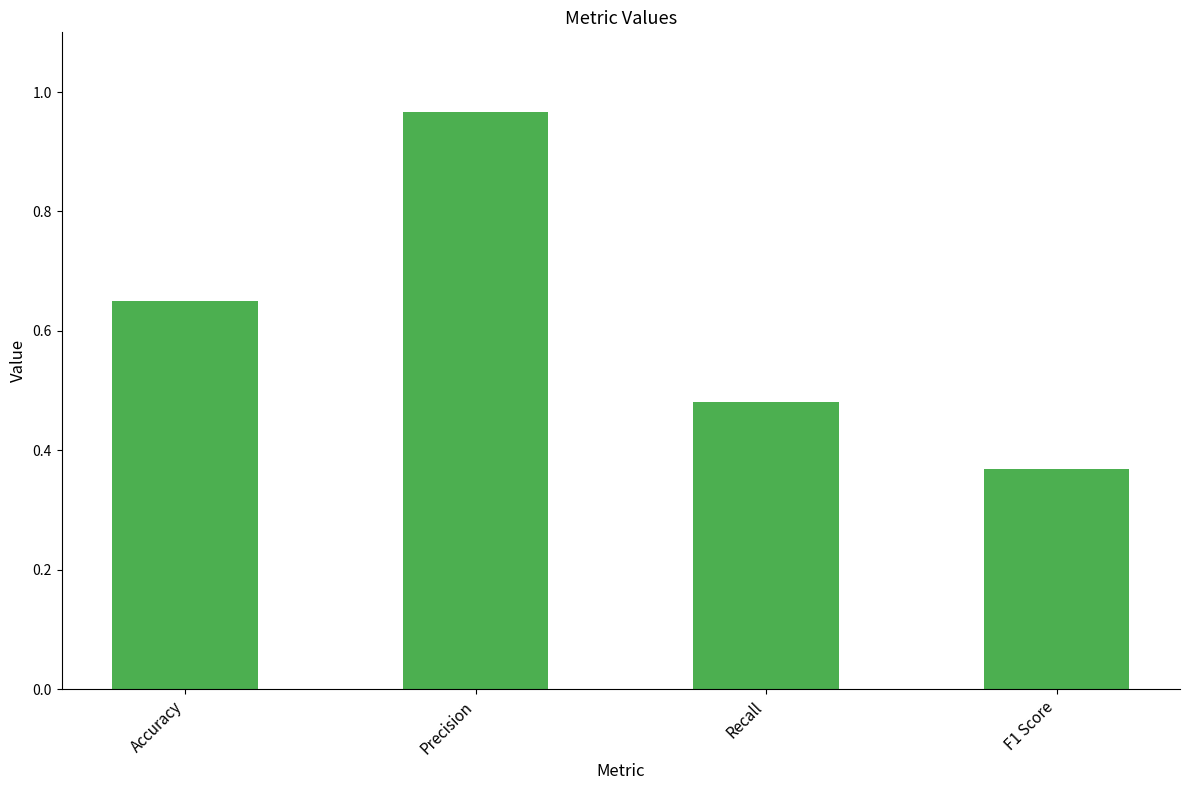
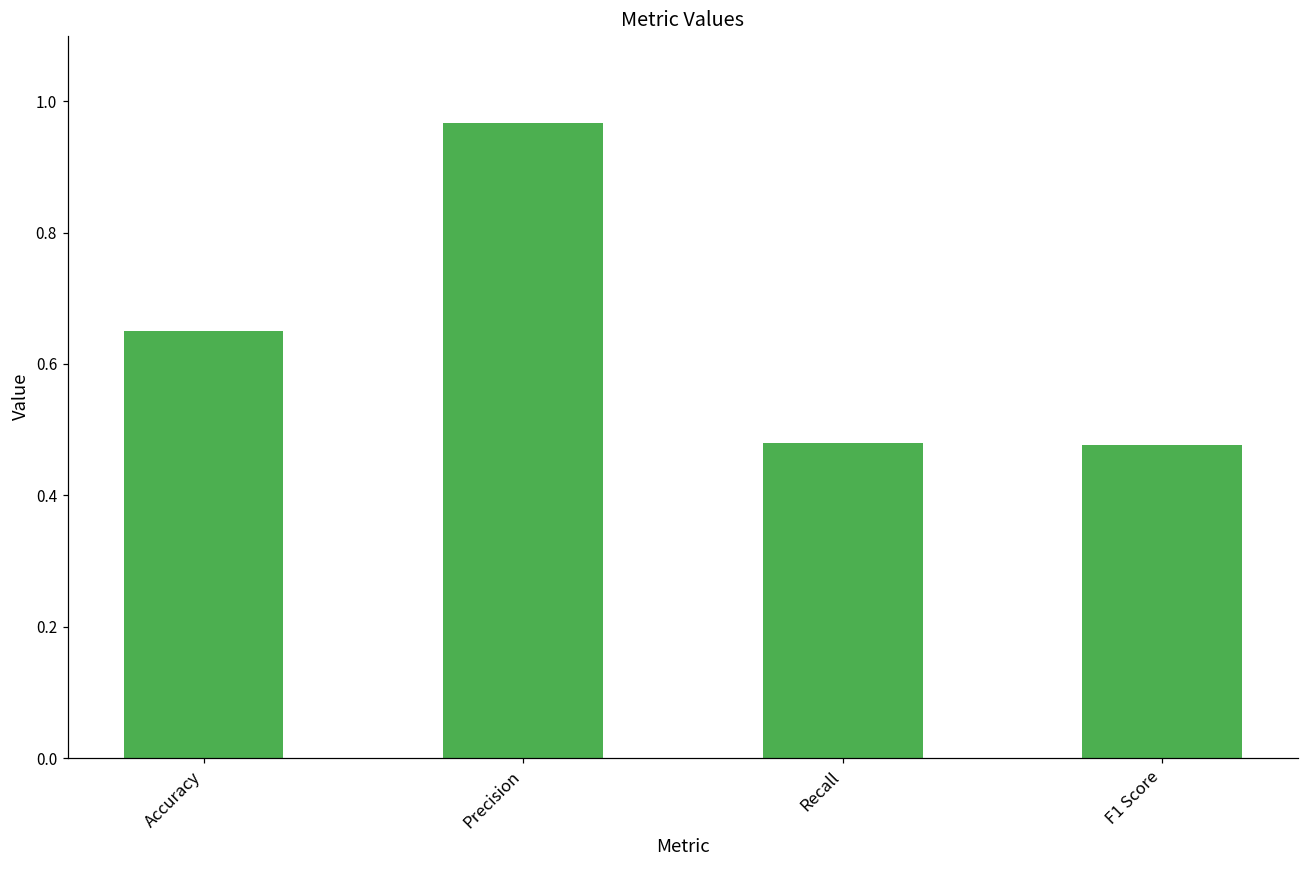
  {
    "Accuracy": 0.65,
    "Precision": 0.97,
    "Recall": 0.48,
-   "F1 Score": 0.37
+   "F1 Score": 0.48
  }
